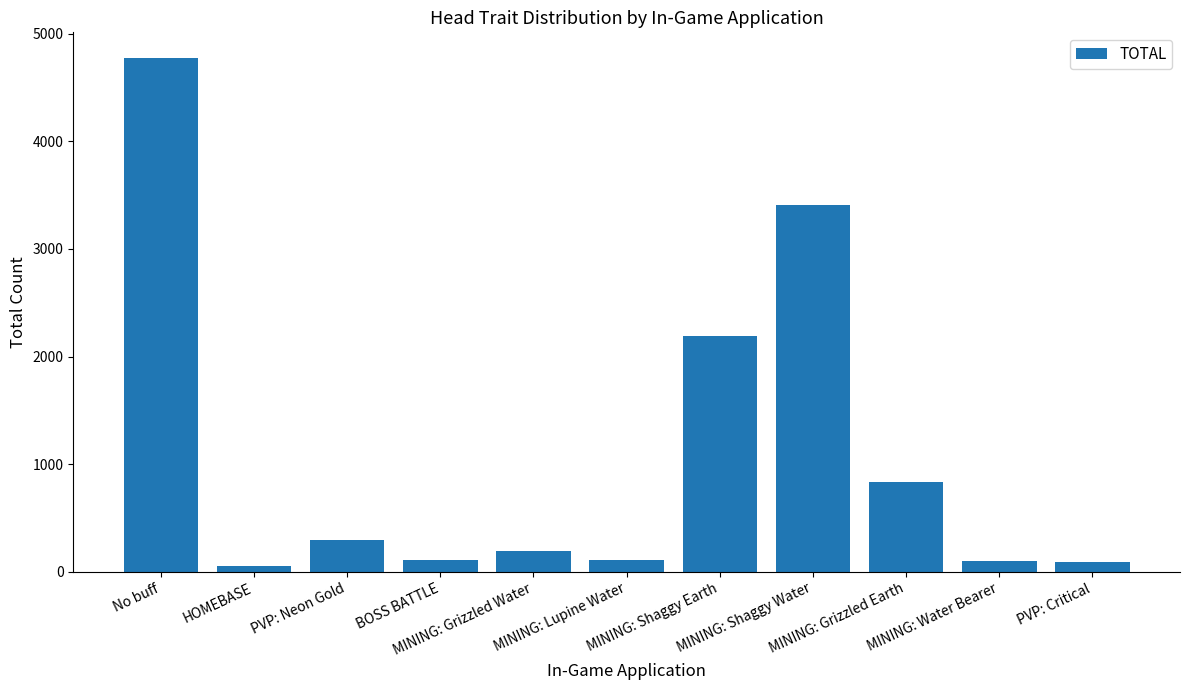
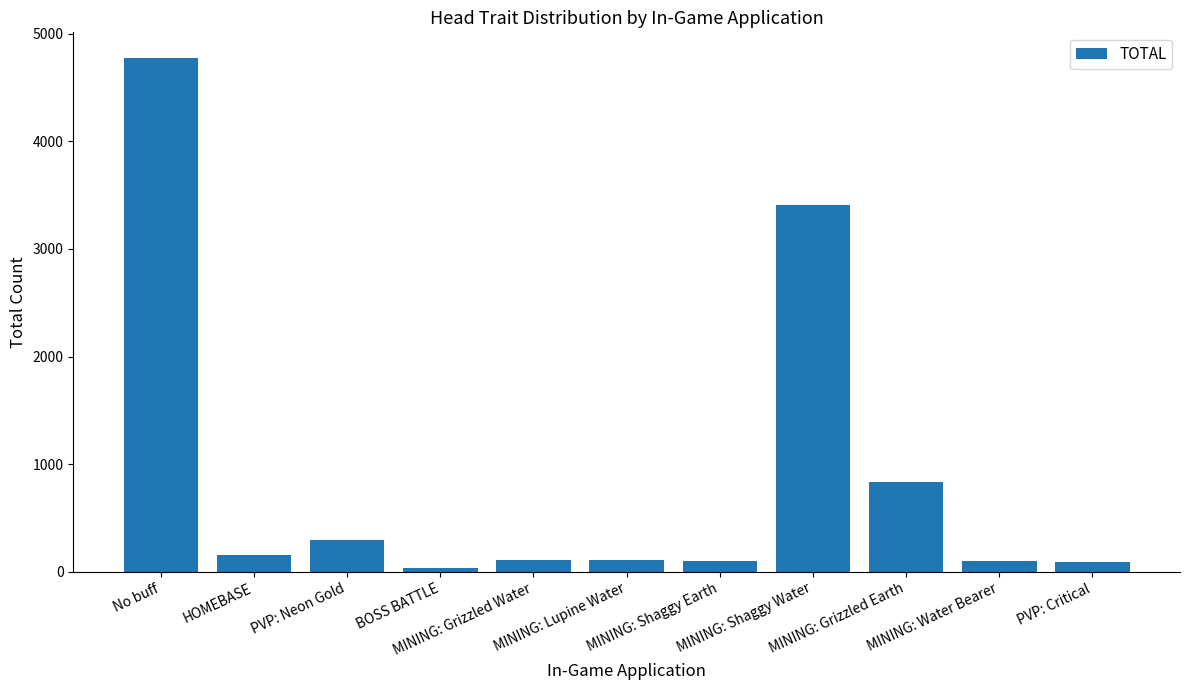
  {
    "No buff": 4770,
-   "HOMEBASE": 50,
+   "HOMEBASE": 150,
    "PVP: Neon Gold": 290,
-   "BOSS BATTLE": 110,
-   "MINING: Grizzled Water": 190,
+   "BOSS BATTLE": 40,
+   "MINING: Grizzled Water": 110,
    "MINING: Lupine Water": 110,
-   "MINING: Shaggy Earth": 2190,
+   "MINING: Shaggy Earth": 100,
    "MINING: Shaggy Water": 3410,
    "MINING: Grizzled Earth": 840,
    "MINING: Water Bearer": 100,
    "PVP: Critical": 100
  }
